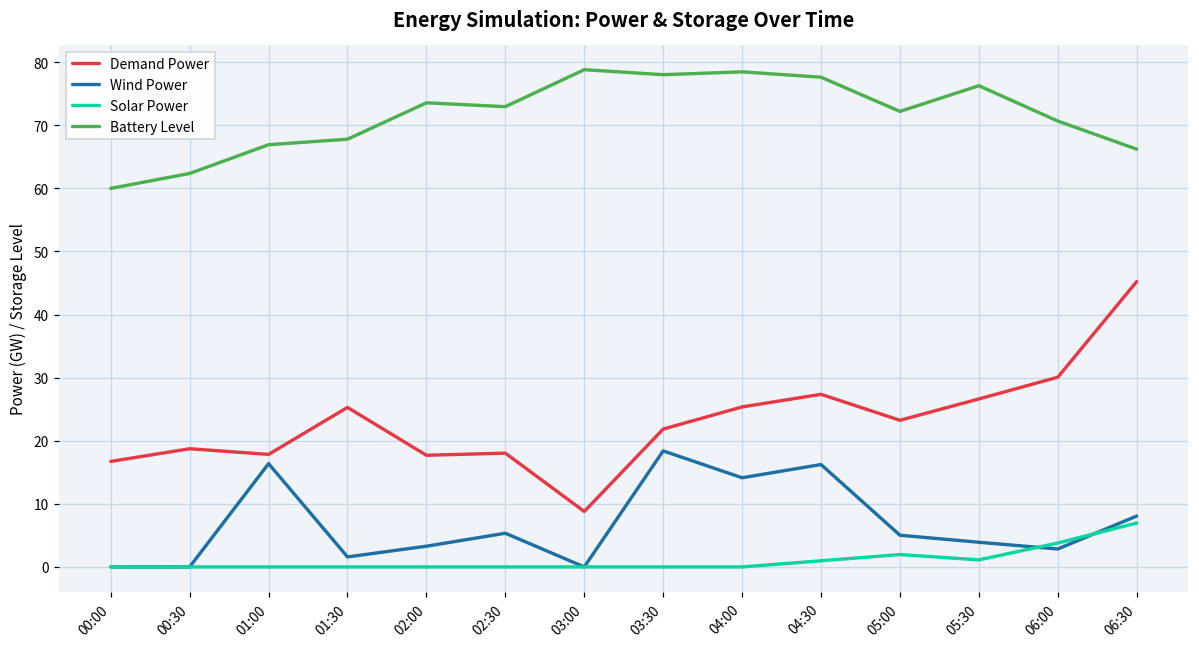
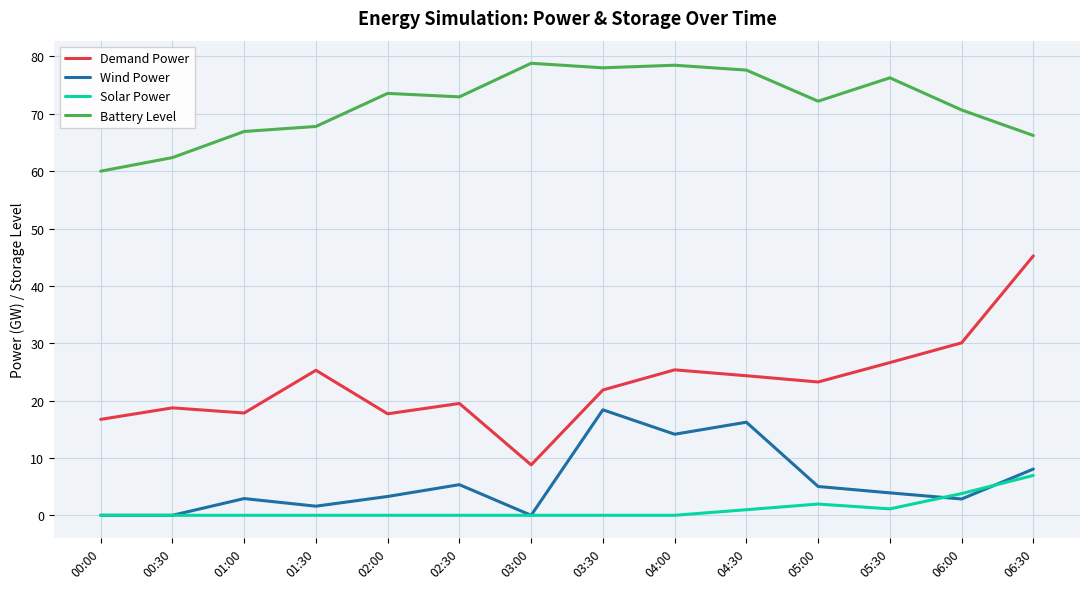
  {
    "Demand Power": {
      "00:00": 17,
      "00:30": 19,
      "01:00": 18,
      "01:30": 25,
      "02:00": 18,
-     "02:30": 18,
+     "02:30": 20,
      "03:00": 9,
      "03:30": 22,
      "04:00": 25,
-     "04:30": 27,
+     "04:30": 24,
      "05:00": 23,
      "05:30": 27,
      "06:00": 30,
      "06:30": 45
    },
    "Wind Power": {
-     "01:00": 16,
+     "01:00": 3,
      "01:30": 2,
      "02:00": 3,
      "02:30": 5,
      "03:30": 18,
      "04:00": 14,
      "04:30": 16,
      "05:00": 5,
      "05:30": 4,
      "06:00": 3,
      "06:30": 8
    },
    "Solar Power": {
      "01:00": 0,
      "01:30": 0,
      "02:00": 0,
      "02:30": 0,
      "03:30": 0,
      "04:00": 0,
      "04:30": 1,
      "05:00": 2,
      "05:30": 1,
      "06:00": 4,
      "06:30": 7
    },
    "Battery Level": {
      "00:00": 60,
      "00:30": 62,
      "01:00": 67,
      "01:30": 68,
      "02:00": 74,
      "02:30": 73,
      "03:00": 79,
      "03:30": 78,
      "04:00": 78,
      "04:30": 78,
      "05:00": 72,
      "05:30": 76,
      "06:00": 71,
      "06:30": 66
    }
  }
